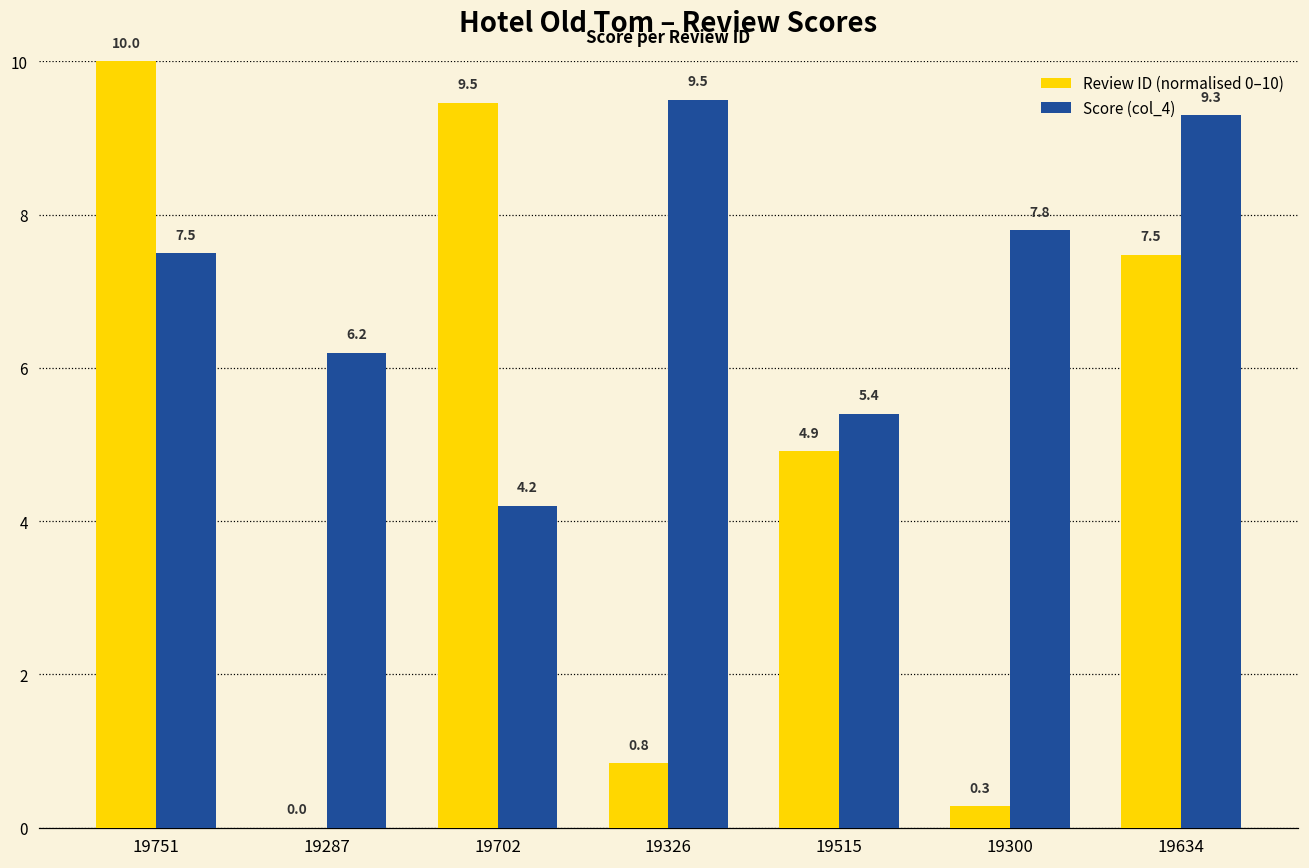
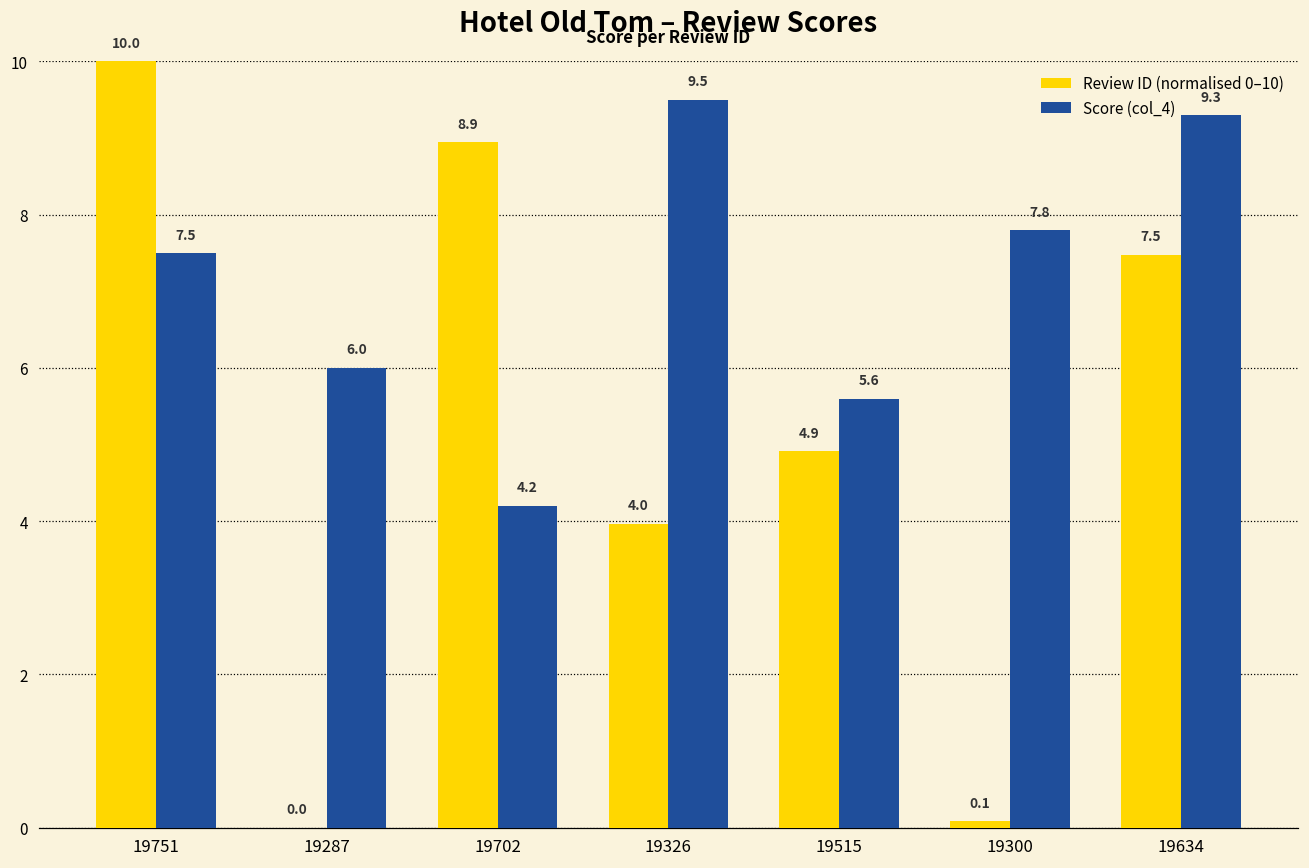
  {
    "Review ID (normalised 0–10)": {
      "19751": 10.0,
      "19287": 0.0,
-     "19702": 9.5,
-     "19326": 0.8,
+     "19702": 8.9,
+     "19326": 4.0,
      "19515": 4.9,
-     "19300": 0.3,
+     "19300": 0.1,
      "19634": 7.5
    },
    "Score (col_4)": {
      "19751": 7.5,
-     "19287": 6.2,
+     "19287": 6.0,
      "19702": 4.2,
      "19326": 9.5,
-     "19515": 5.4,
+     "19515": 5.6,
      "19300": 7.8,
      "19634": 9.3
    }
  }
